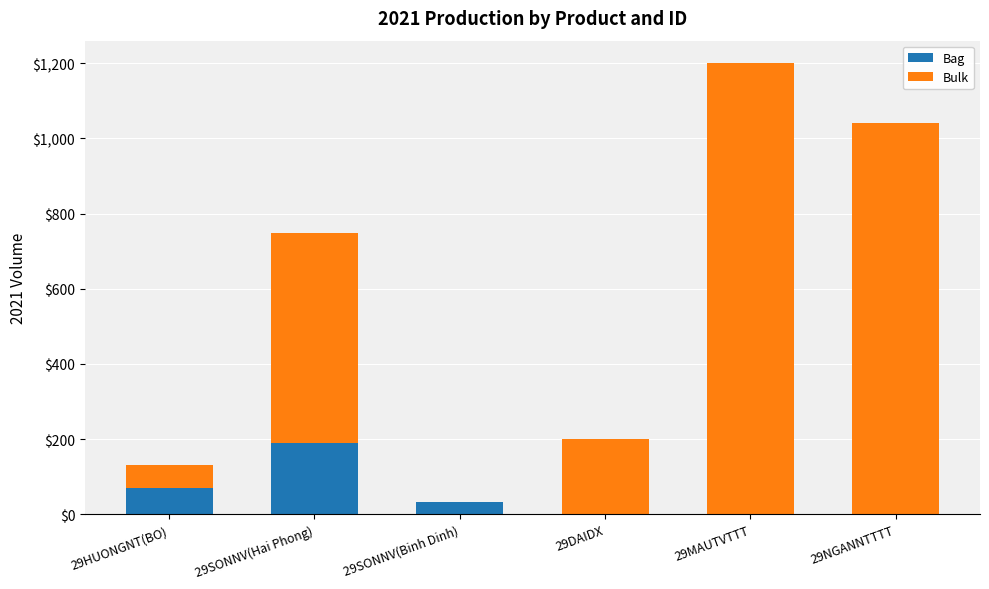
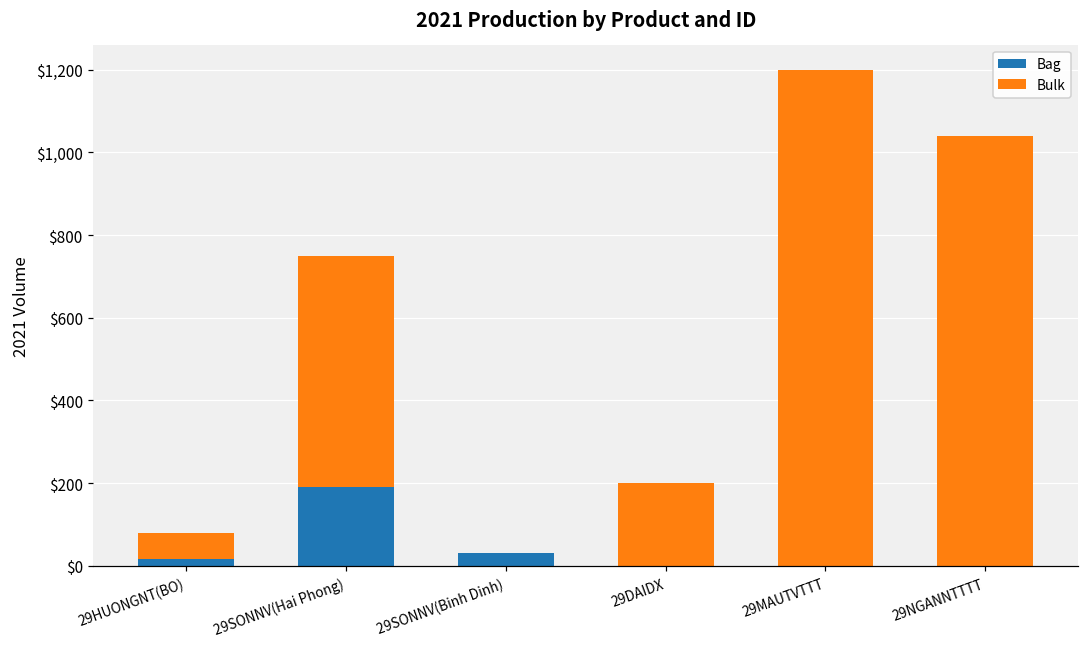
  {
    "Bag": {
-     "29HUONGNT(BO)": "$70",
+     "29HUONGNT(BO)": "$20",
      "29SONNV(Hai Phong)": "$190",
      "29SONNV(Binh Dinh)": "$30",
      "29DAIDX": "$0",
      "29MAUTVTTT": "$0",
      "29NGANNTTTT": "$0"
    },
    "Bulk": {
      "29HUONGNT(BO)": "$60",
      "29SONNV(Hai Phong)": "$560",
      "29SONNV(Binh Dinh)": "$0",
      "29DAIDX": "$200",
      "29MAUTVTTT": "$1,200",
      "29NGANNTTTT": "$1,040"
    }
  }
